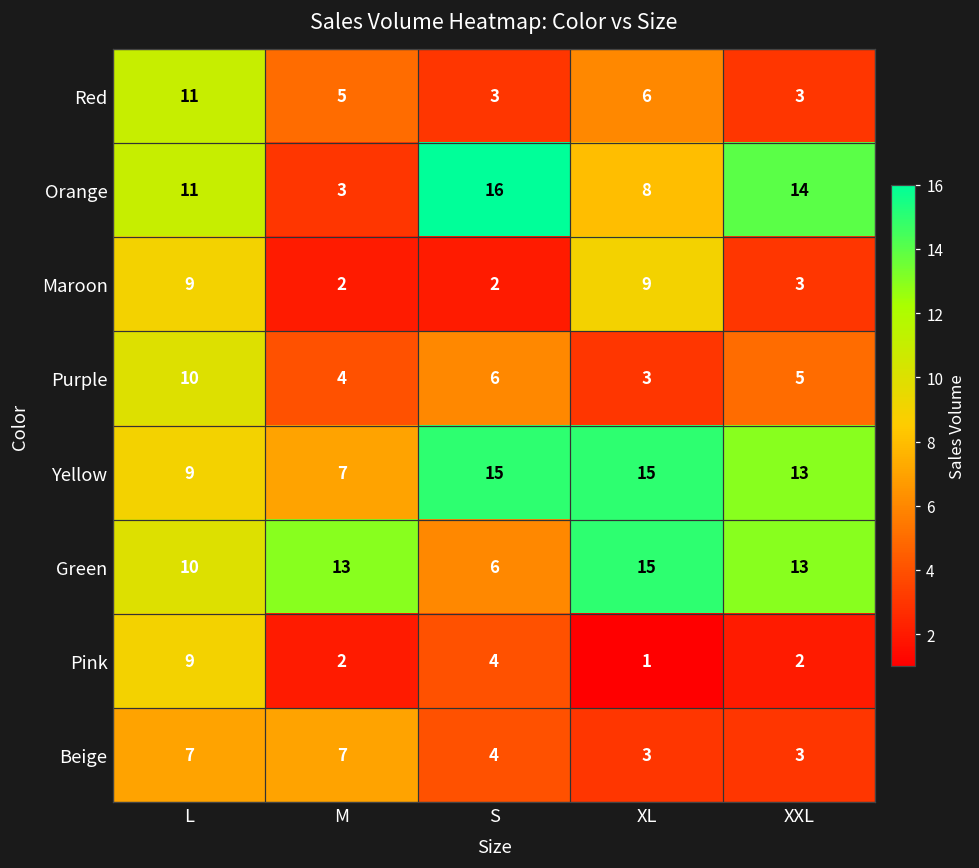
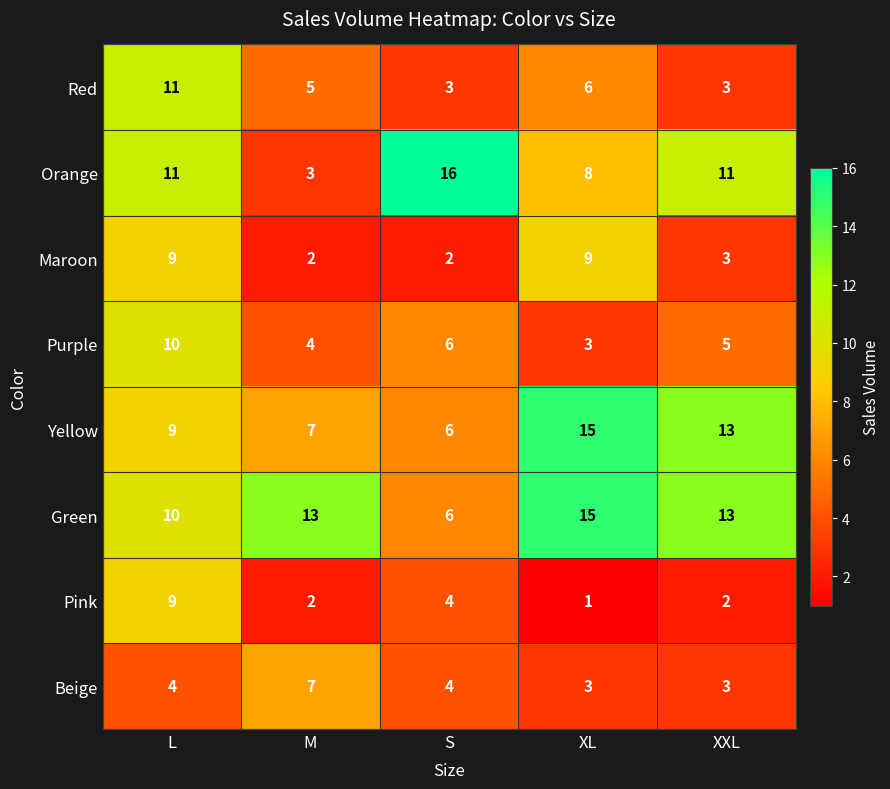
  {
    "Red": {
      "L": 11,
      "M": 5,
      "S": 3,
      "XL": 6,
      "XXL": 3
    },
    "Orange": {
      "L": 11,
      "M": 3,
      "S": 16,
      "XL": 8,
-     "XXL": 14
+     "XXL": 11
    },
    "Maroon": {
      "L": 9,
      "M": 2,
      "S": 2,
      "XL": 9,
      "XXL": 3
    },
    "Purple": {
      "L": 10,
      "M": 4,
      "S": 6,
      "XL": 3,
      "XXL": 5
    },
    "Yellow": {
      "L": 9,
      "M": 7,
-     "S": 15,
+     "S": 6,
      "XL": 15,
      "XXL": 13
    },
    "Green": {
      "L": 10,
      "M": 13,
      "S": 6,
      "XL": 15,
      "XXL": 13
    },
    "Pink": {
      "L": 9,
      "M": 2,
      "S": 4,
      "XL": 1,
      "XXL": 2
    },
    "Beige": {
-     "L": 7,
+     "L": 4,
      "M": 7,
      "S": 4,
      "XL": 3,
      "XXL": 3
    }
  }
